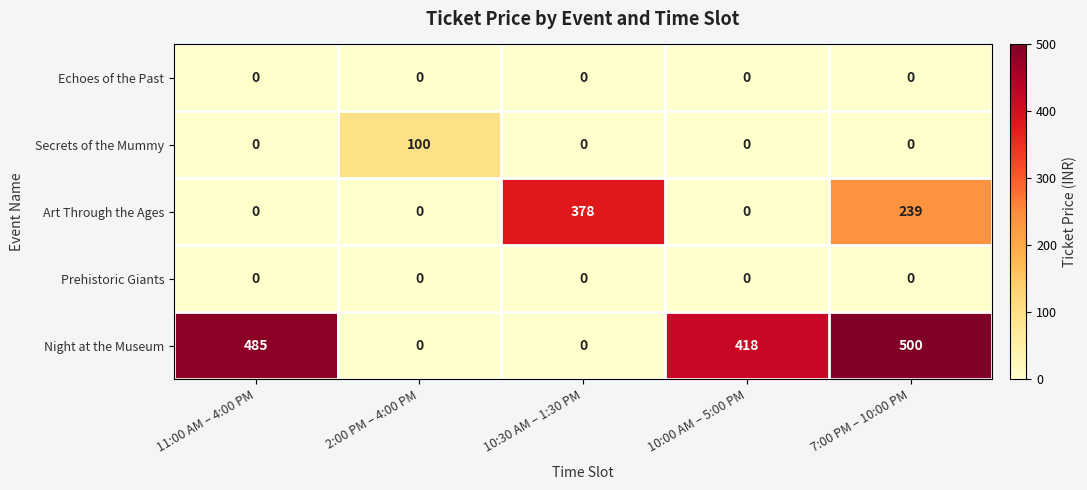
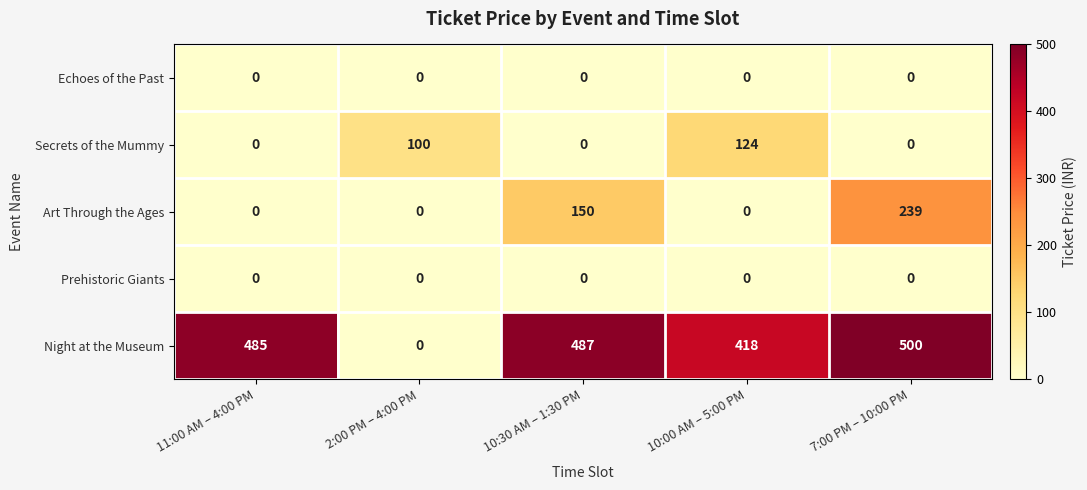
  {
    "Echoes of the Past": {
      "11:00 AM – 4:00 PM": 0,
      "2:00 PM – 4:00 PM": 0,
      "10:30 AM – 1:30 PM": 0,
      "10:00 AM – 5:00 PM": 0,
      "7:00 PM – 10:00 PM": 0
    },
    "Secrets of the Mummy": {
      "11:00 AM – 4:00 PM": 0,
      "2:00 PM – 4:00 PM": 100,
      "10:30 AM – 1:30 PM": 0,
-     "10:00 AM – 5:00 PM": 0,
+     "10:00 AM – 5:00 PM": 124,
      "7:00 PM – 10:00 PM": 0
    },
    "Art Through the Ages": {
      "11:00 AM – 4:00 PM": 0,
      "2:00 PM – 4:00 PM": 0,
-     "10:30 AM – 1:30 PM": 378,
+     "10:30 AM – 1:30 PM": 150,
      "10:00 AM – 5:00 PM": 0,
      "7:00 PM – 10:00 PM": 239
    },
    "Prehistoric Giants": {
      "11:00 AM – 4:00 PM": 0,
      "2:00 PM – 4:00 PM": 0,
      "10:30 AM – 1:30 PM": 0,
      "10:00 AM – 5:00 PM": 0,
      "7:00 PM – 10:00 PM": 0
    },
    "Night at the Museum": {
      "11:00 AM – 4:00 PM": 485,
      "2:00 PM – 4:00 PM": 0,
-     "10:30 AM – 1:30 PM": 0,
+     "10:30 AM – 1:30 PM": 487,
      "10:00 AM – 5:00 PM": 418,
      "7:00 PM – 10:00 PM": 500
    }
  }
